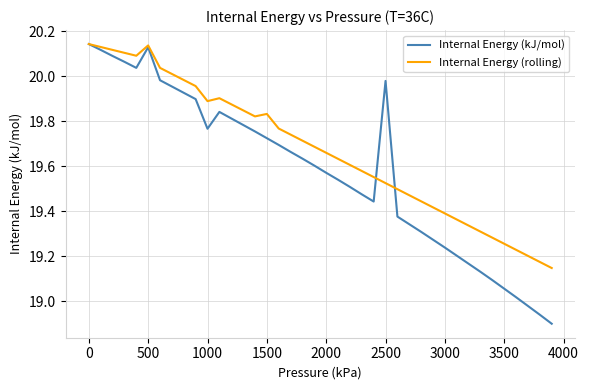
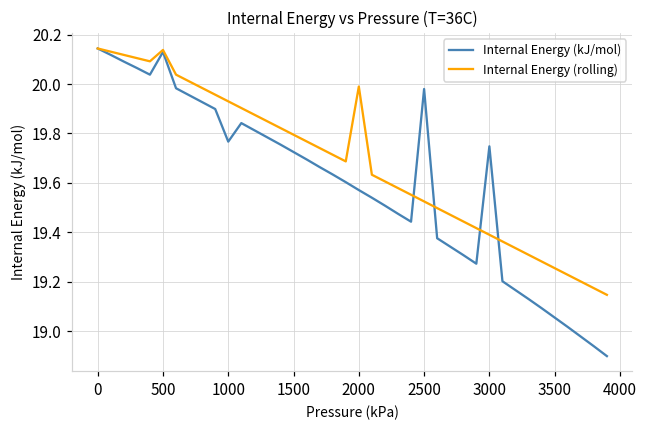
  {
    "Internal Energy (kJ/mol)": {
      "1000": 19.77,
      "1500": 19.73,
      "2000": 19.57,
      "2500": 19.98,
-     "3000": 19.24,
+     "3000": 19.75,
      "3500": 19.06
    },
    "Internal Energy (rolling)": {
-     "1000": 19.89,
-     "1500": 19.83,
-     "2000": 19.66,
+     "1000": 19.93,
+     "1500": 19.80,
+     "2000": 19.99,
      "2500": 19.53,
      "3000": 19.39,
      "3500": 19.26
    }
  }
